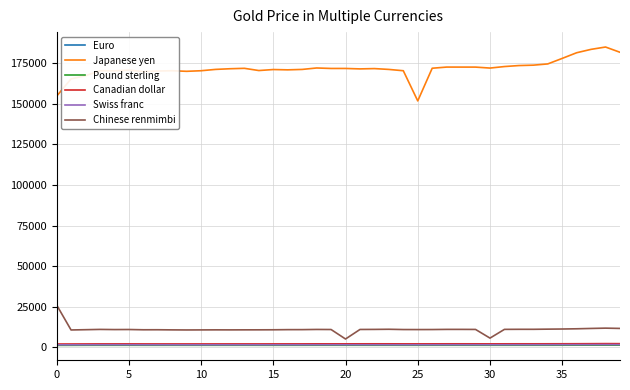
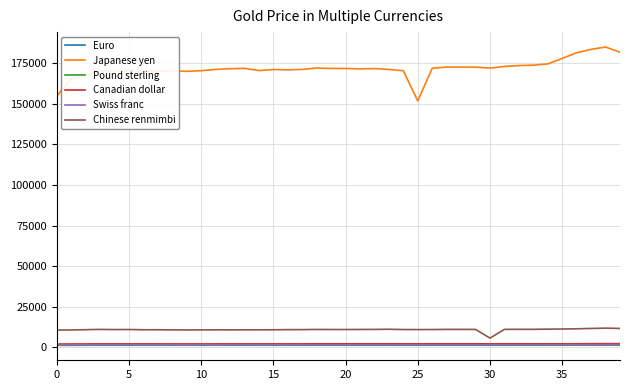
  {
    "Japanese yen": {
      "0": 155000,
      "10": 170000,
      "15": 171000,
      "20": 172000,
      "25": 152000,
      "30": 172000,
      "35": 178000
    },
    "Chinese renmimbi": {
-     "0": 26000,
+     "0": 11000,
      "5": 11000,
      "10": 11000,
      "15": 11000,
-     "20": 5000,
+     "20": 11000,
      "25": 11000,
      "30": 6000,
      "35": 11000
    }
  }
